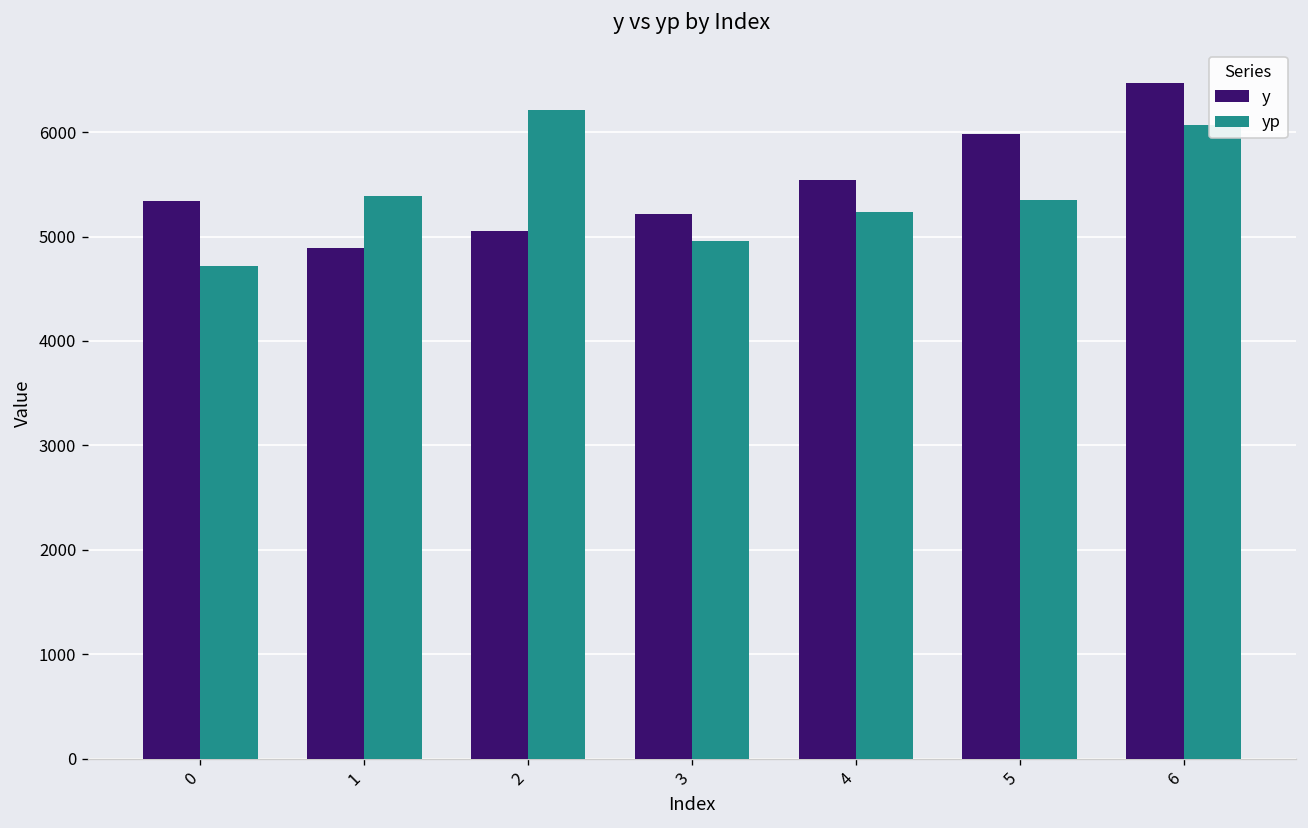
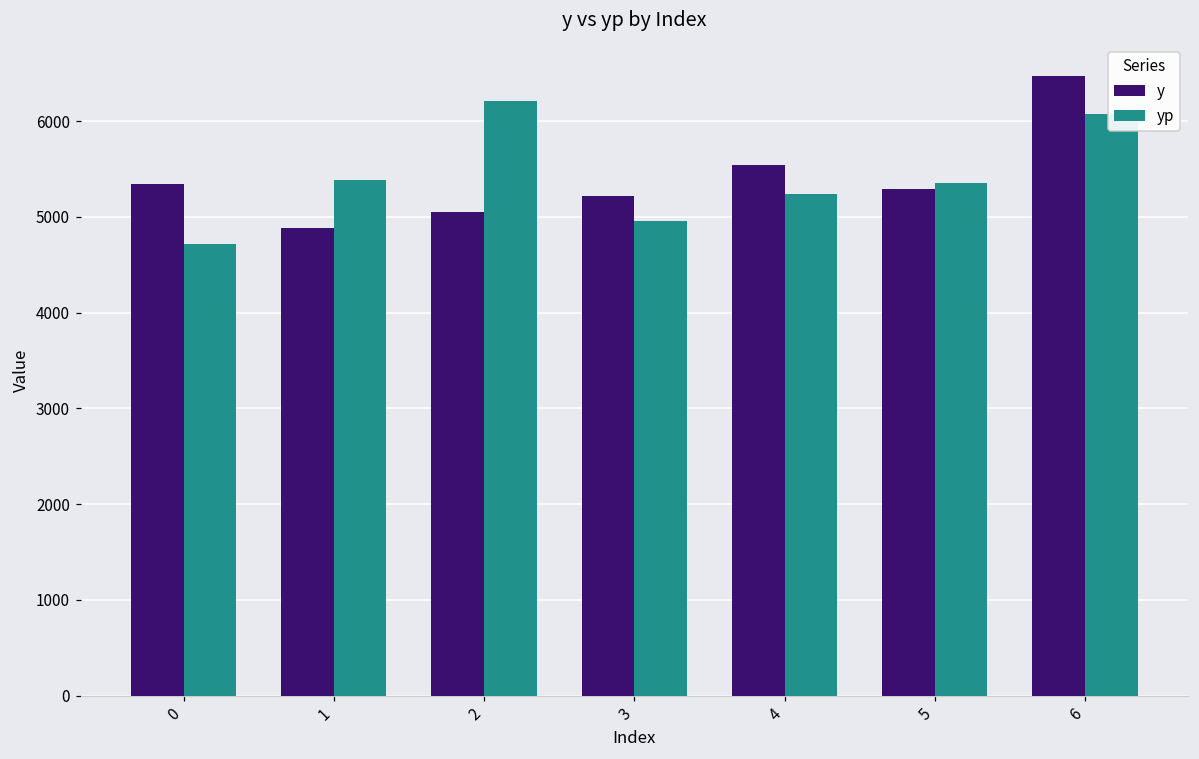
  {
    "y": {
      "0": 5300,
      "1": 4900,
      "2": 5100,
      "3": 5200,
      "4": 5500,
-     "5": 6000,
+     "5": 5300,
      "6": 6500
    },
    "yp": {
      "0": 4700,
      "1": 5400,
      "2": 6200,
      "3": 5000,
      "4": 5200,
      "5": 5400
    }
  }
